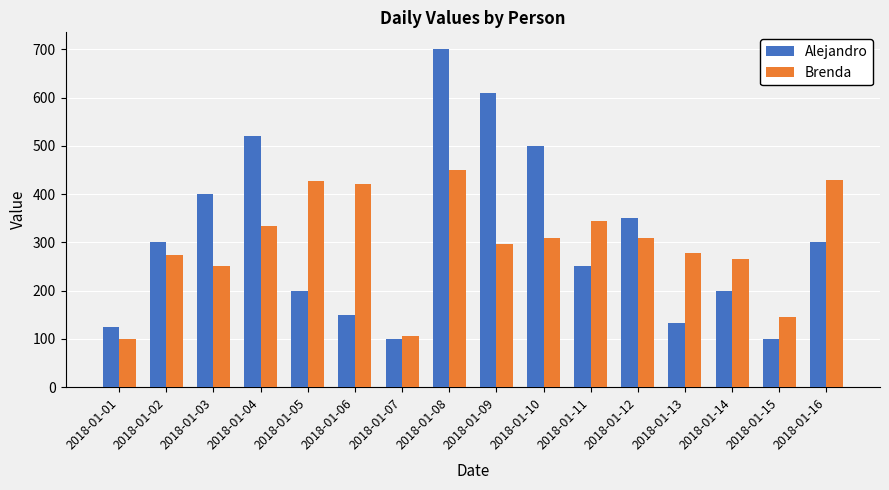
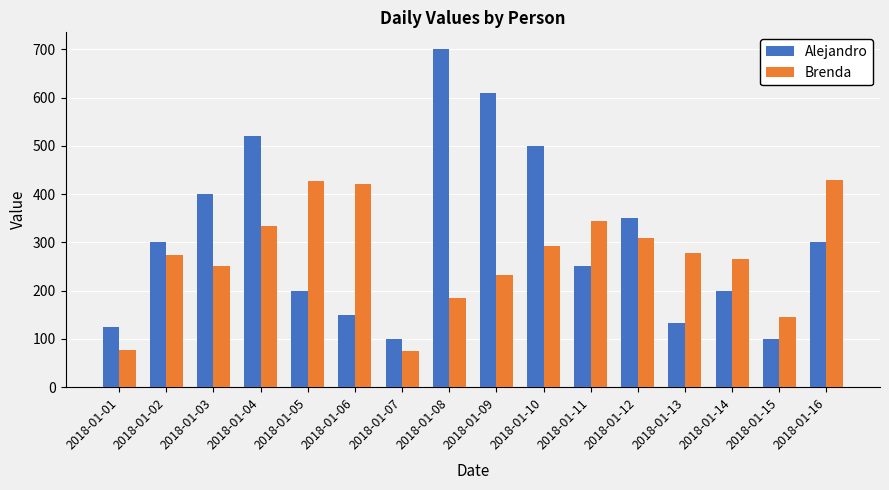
  {
    "Alejandro": {
      "2018-01-01": 130,
      "2018-01-02": 300,
      "2018-01-03": 400,
      "2018-01-04": 520,
      "2018-01-05": 200,
      "2018-01-06": 150,
      "2018-01-07": 100,
      "2018-01-08": 700,
      "2018-01-09": 610,
      "2018-01-10": 500,
      "2018-01-11": 250,
      "2018-01-12": 350,
      "2018-01-13": 130,
      "2018-01-14": 200,
      "2018-01-15": 100,
      "2018-01-16": 300
    },
    "Brenda": {
-     "2018-01-01": 100,
+     "2018-01-01": 80,
      "2018-01-02": 270,
      "2018-01-03": 250,
      "2018-01-04": 330,
      "2018-01-05": 430,
      "2018-01-06": 420,
-     "2018-01-07": 110,
-     "2018-01-08": 450,
-     "2018-01-09": 300,
-     "2018-01-10": 310,
+     "2018-01-07": 80,
+     "2018-01-08": 180,
+     "2018-01-09": 230,
+     "2018-01-10": 290,
      "2018-01-11": 350,
      "2018-01-12": 310,
      "2018-01-13": 280,
      "2018-01-14": 270,
      "2018-01-15": 150,
      "2018-01-16": 430
    }
  }
